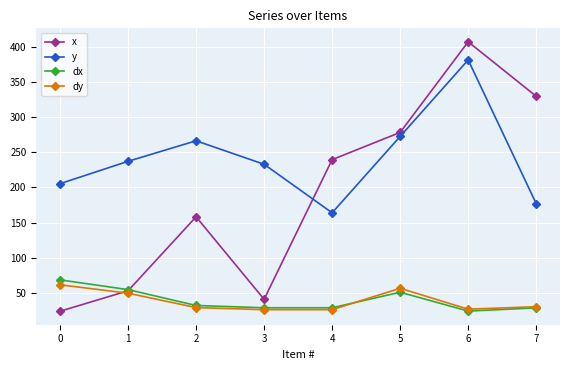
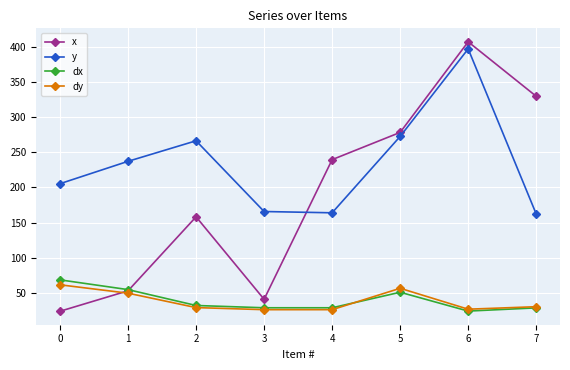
  {
    "x": {
      "0": 20,
      "2": 160,
      "3": 40,
      "4": 240,
      "5": 280,
      "6": 410,
      "7": 330
    },
    "y": {
      "0": 210,
      "1": 240,
      "2": 270,
-     "3": 230,
+     "3": 170,
      "4": 160,
      "5": 270,
-     "6": 380,
-     "7": 180
+     "6": 400,
+     "7": 160
    },
    "dx": {
      "0": 70,
      "5": 50
    },
    "dy": {
      "0": 60,
      "5": 60
    }
  }
